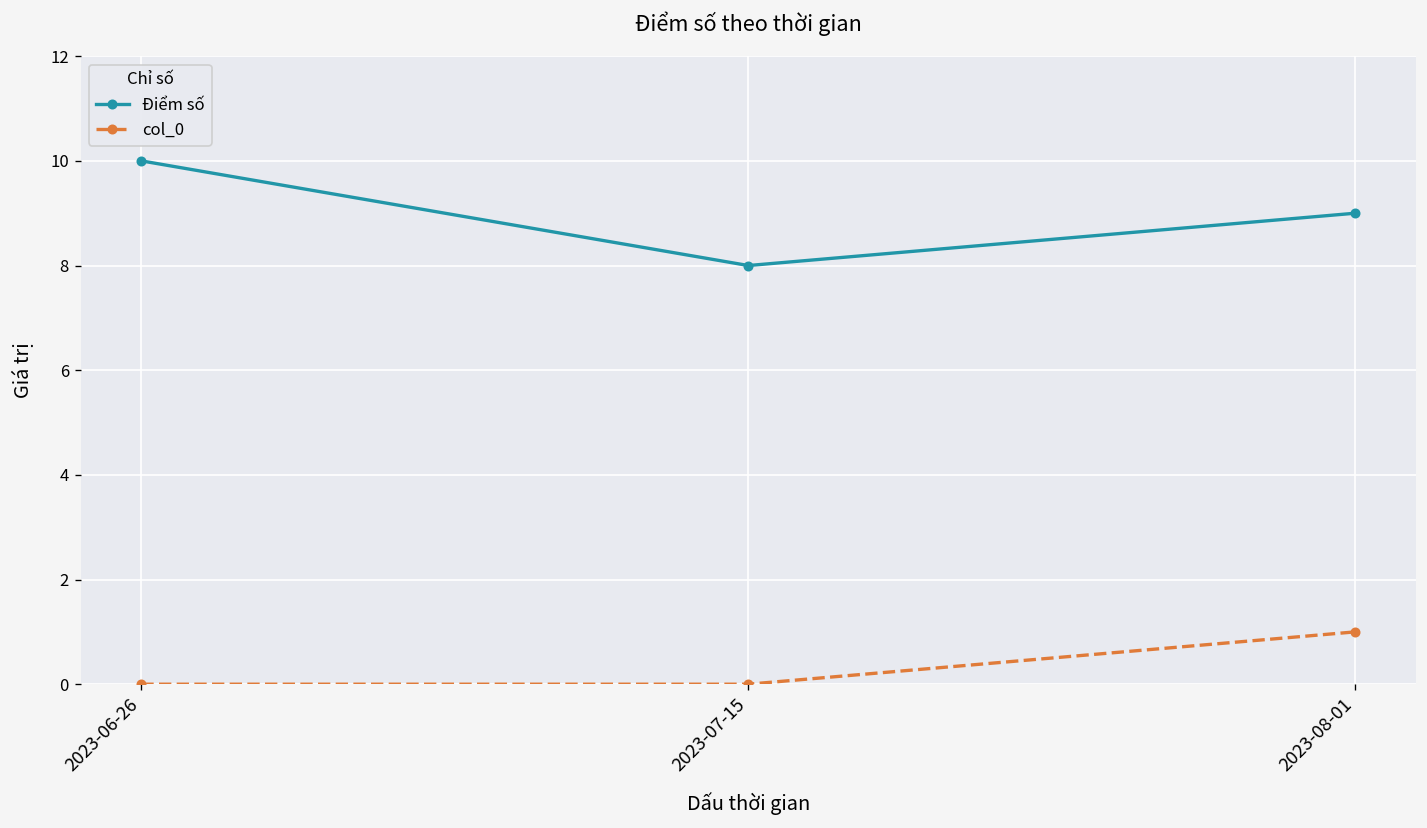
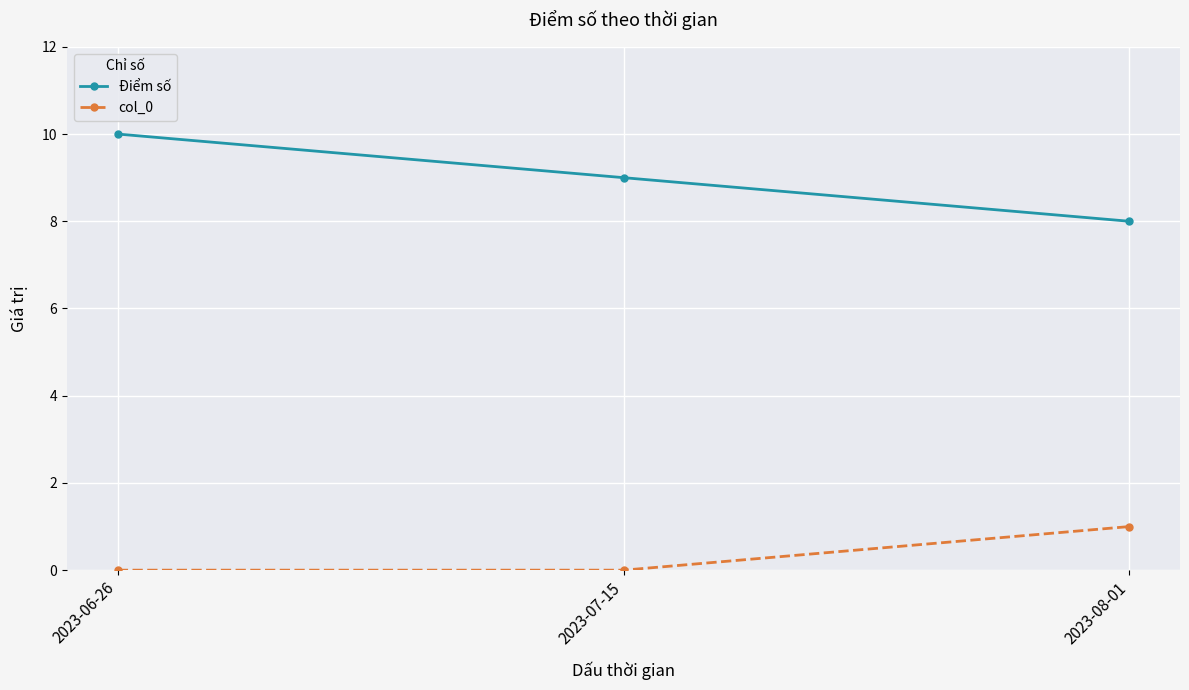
  {
    "Điểm số": {
      "2023-06-26": 10,
-     "2023-07-15": 8,
-     "2023-08-01": 9
+     "2023-07-15": 9,
+     "2023-08-01": 8
    },
    "col_0": {
      "2023-06-26": 0,
      "2023-07-15": 0,
      "2023-08-01": 1
    }
  }
